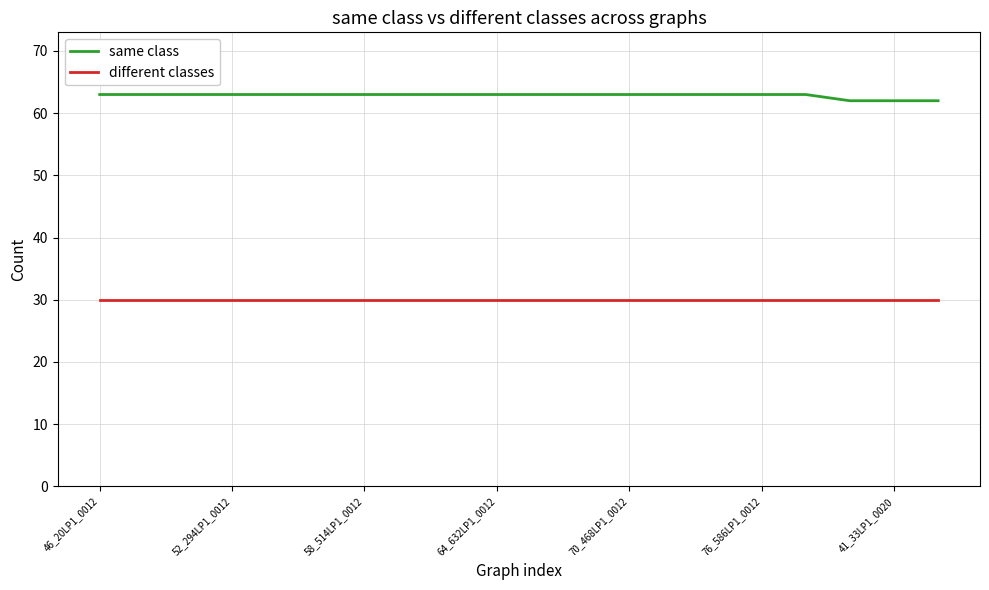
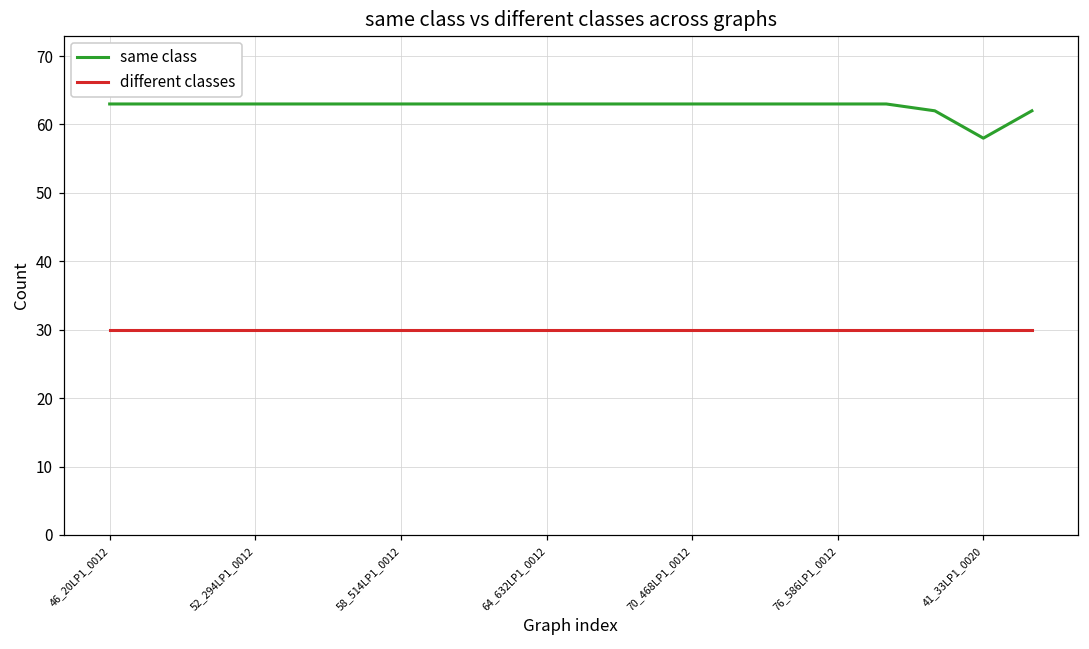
  {
    "same class": {
      "46_20LP1_0012": 63,
      "52_294LP1_0012": 63,
      "58_514LP1_0012": 63,
      "64_632LP1_0012": 63,
      "70_468LP1_0012": 63,
      "76_586LP1_0012": 63,
-     "41_33LP1_0020": 62
+     "41_33LP1_0020": 58
    },
    "different classes": {
      "46_20LP1_0012": 30,
      "52_294LP1_0012": 30,
      "58_514LP1_0012": 30,
      "64_632LP1_0012": 30,
      "70_468LP1_0012": 30,
      "76_586LP1_0012": 30,
      "41_33LP1_0020": 30
    }
  }
